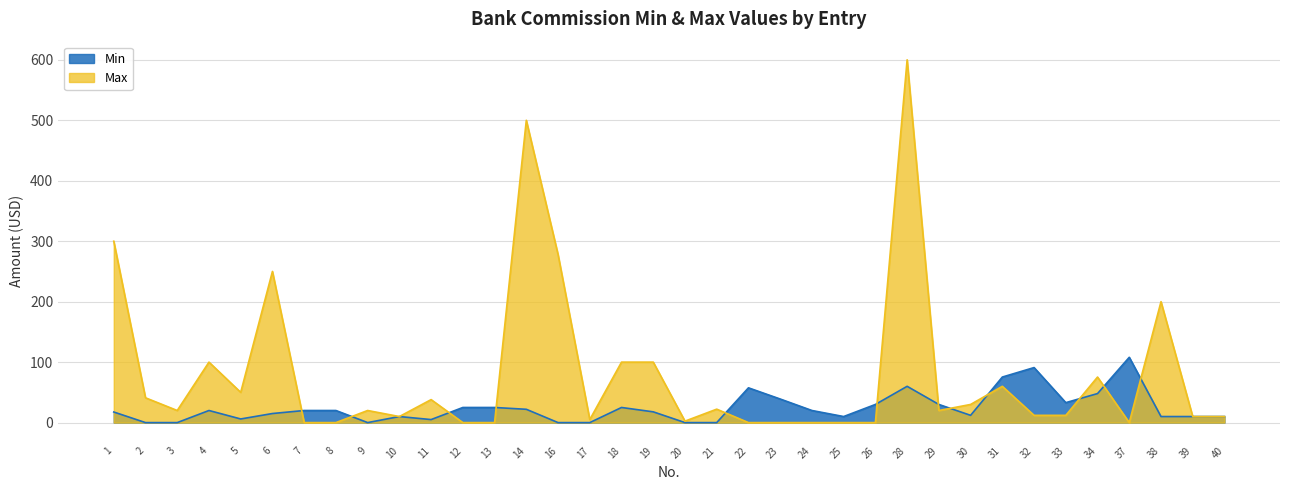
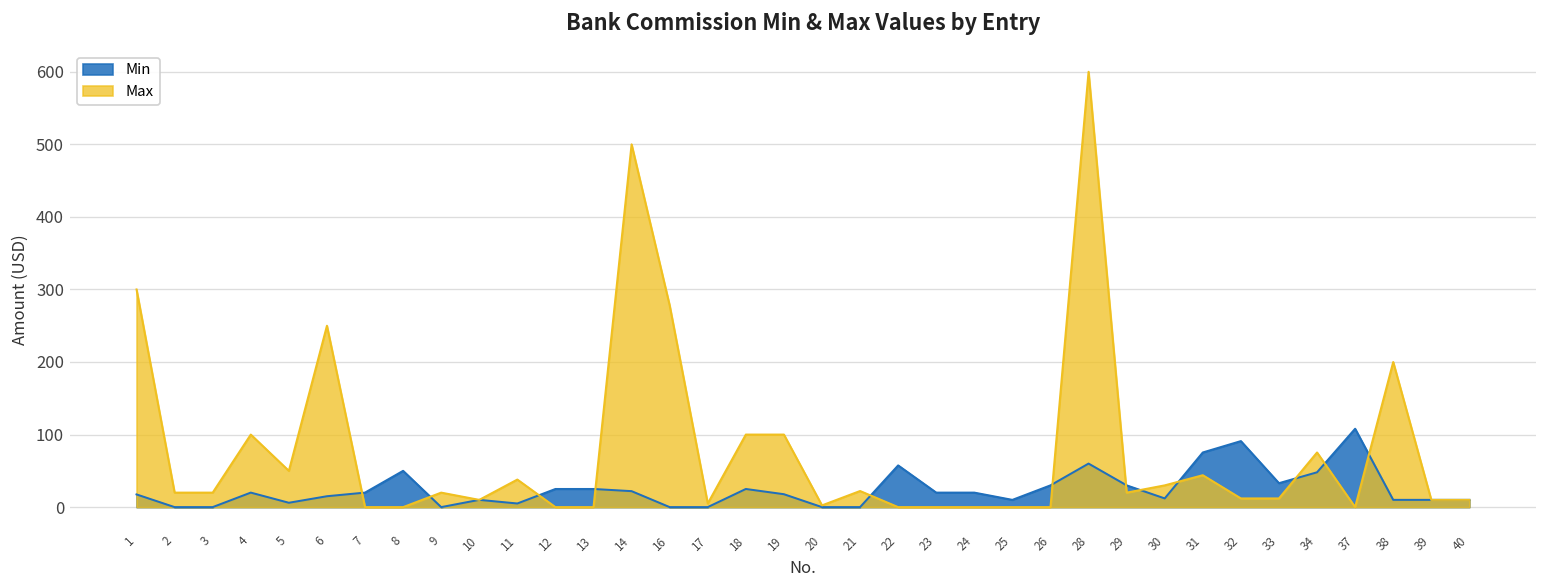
  {
    "Min": {
      "1": 20,
      "2": 0,
      "3": 0,
      "4": 20,
      "5": 10,
      "6": 20,
      "7": 20,
-     "8": 20,
+     "8": 50,
      "9": 0,
      "11": 10,
      "12": 30,
      "13": 30,
      "14": 20,
      "16": 0,
      "17": 0,
      "18": 30,
      "19": 20,
      "21": 0,
      "22": 60,
-     "23": 40,
+     "23": 20,
      "24": 20,
      "25": 10,
      "26": 30,
      "28": 60,
      "29": 30,
      "30": 10,
      "31": 80,
      "32": 90,
      "33": 30,
      "34": 50,
      "37": 110,
      "38": 10
    },
    "Max": {
      "1": 300,
-     "2": 40,
+     "2": 20,
      "3": 20,
      "4": 100,
      "5": 50,
      "6": 250,
      "7": 0,
      "8": 0,
      "9": 20,
      "11": 40,
      "12": 0,
      "13": 0,
      "14": 500,
      "16": 280,
      "17": 10,
      "18": 100,
      "19": 100,
      "21": 20,
      "22": 0,
      "23": 0,
      "24": 0,
      "25": 0,
      "26": 0,
      "28": 600,
      "29": 20,
      "30": 30,
-     "31": 60,
+     "31": 40,
      "32": 10,
      "33": 10,
      "34": 80,
      "37": 0,
      "38": 200
    }
  }
